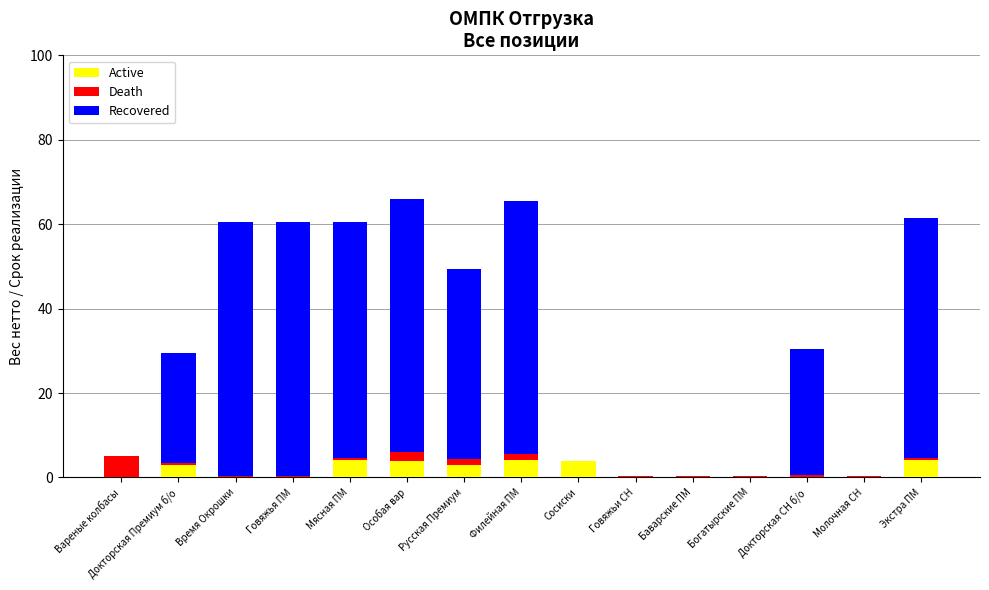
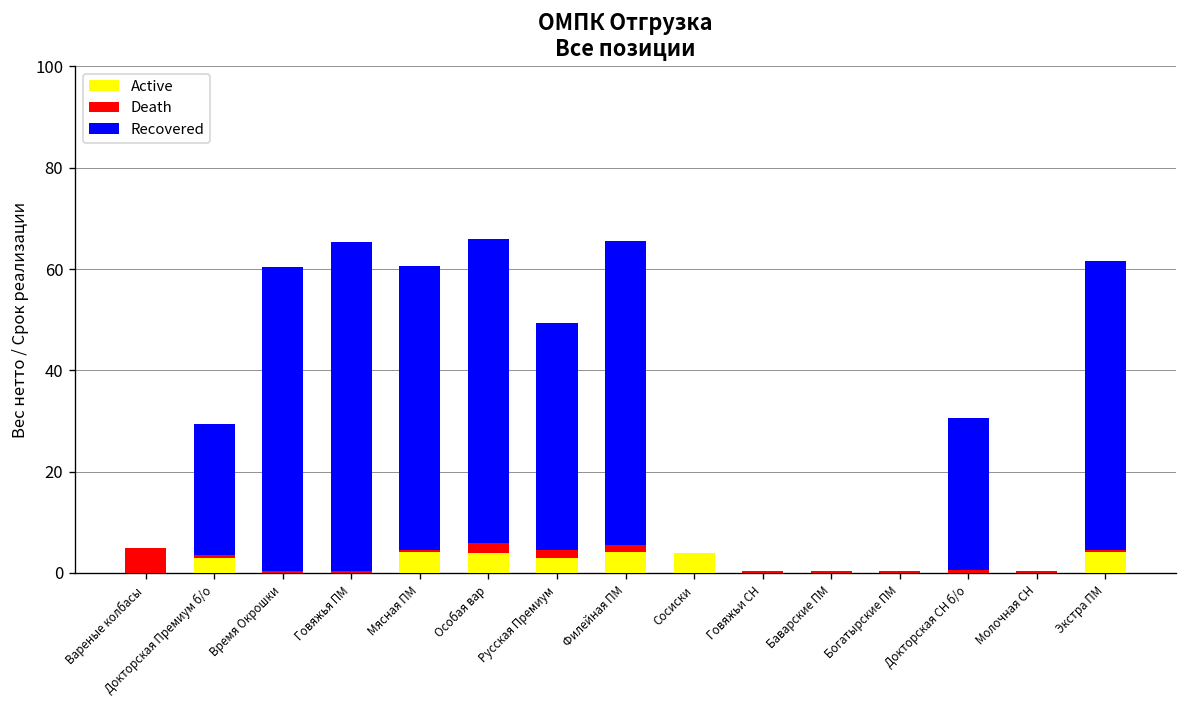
  {
    "Active": {
      "Вареные колбасы": 0,
      "Докторская Премиум б/о": 3,
      "Время Окрошки": 0,
      "Говяжья ПМ": 0,
      "Мясная ПМ": 4,
      "Особая вар": 4,
      "Русская Премиум": 3,
      "Филейная ПМ": 4,
      "Сосиски": 4,
      "Говяжьи СН": 0,
      "Баварские ПМ": 0,
      "Богатырские ПМ": 0,
      "Докторская СН б/о": 0,
      "Молочная СН": 0,
      "Экстра ПМ": 4
    },
    "Death": {
      "Вареные колбасы": 5,
      "Особая вар": 2,
      "Русская Премиум": 1,
      "Филейная ПМ": 1,
      "Сосиски": 0
    },
    "Recovered": {
      "Вареные колбасы": 0,
      "Докторская Премиум б/о": 26,
      "Время Окрошки": 60,
-     "Говяжья ПМ": 60,
+     "Говяжья ПМ": 65,
      "Мясная ПМ": 56,
      "Особая вар": 60,
      "Русская Премиум": 45,
      "Филейная ПМ": 60,
      "Сосиски": 0,
      "Говяжьи СН": 0,
      "Баварские ПМ": 0,
      "Богатырские ПМ": 0,
      "Докторская СН б/о": 30,
      "Молочная СН": 0,
      "Экстра ПМ": 57
    }
  }
